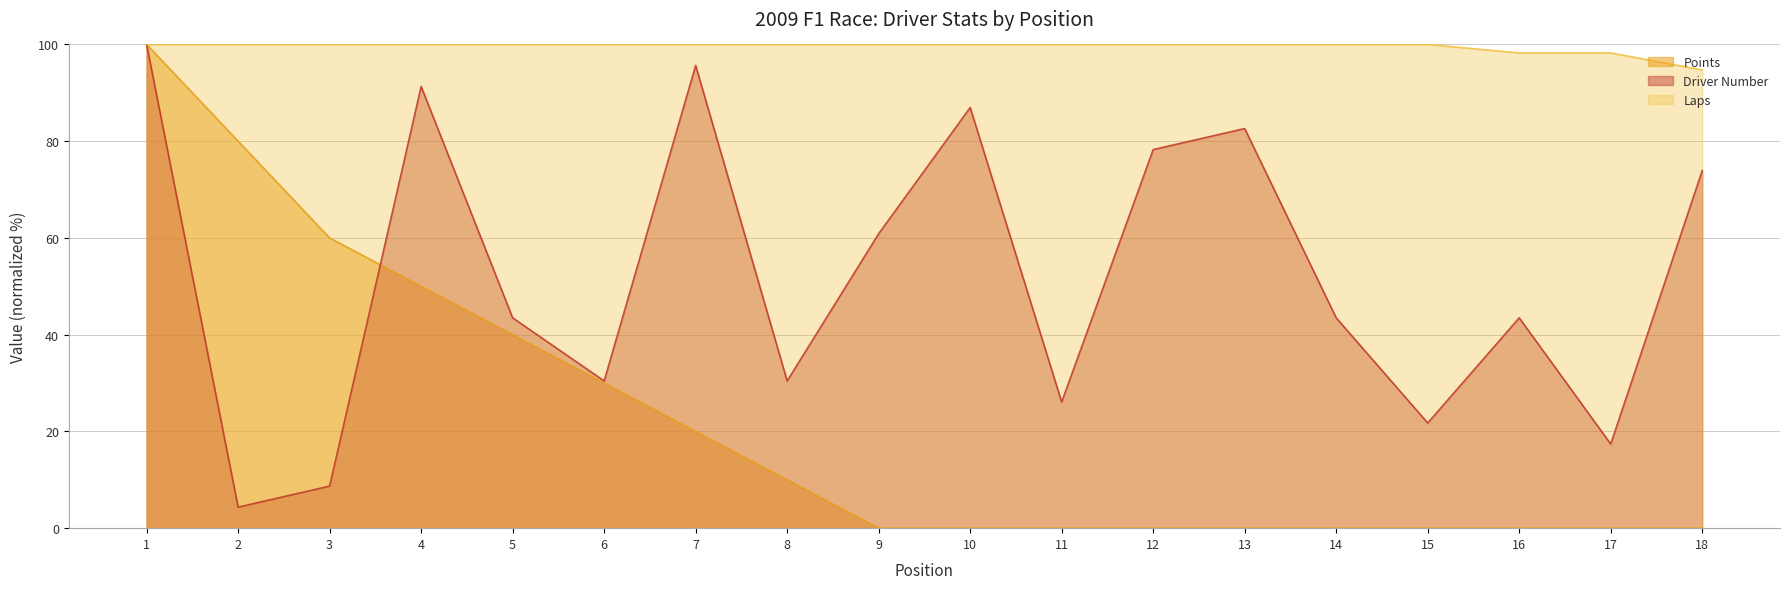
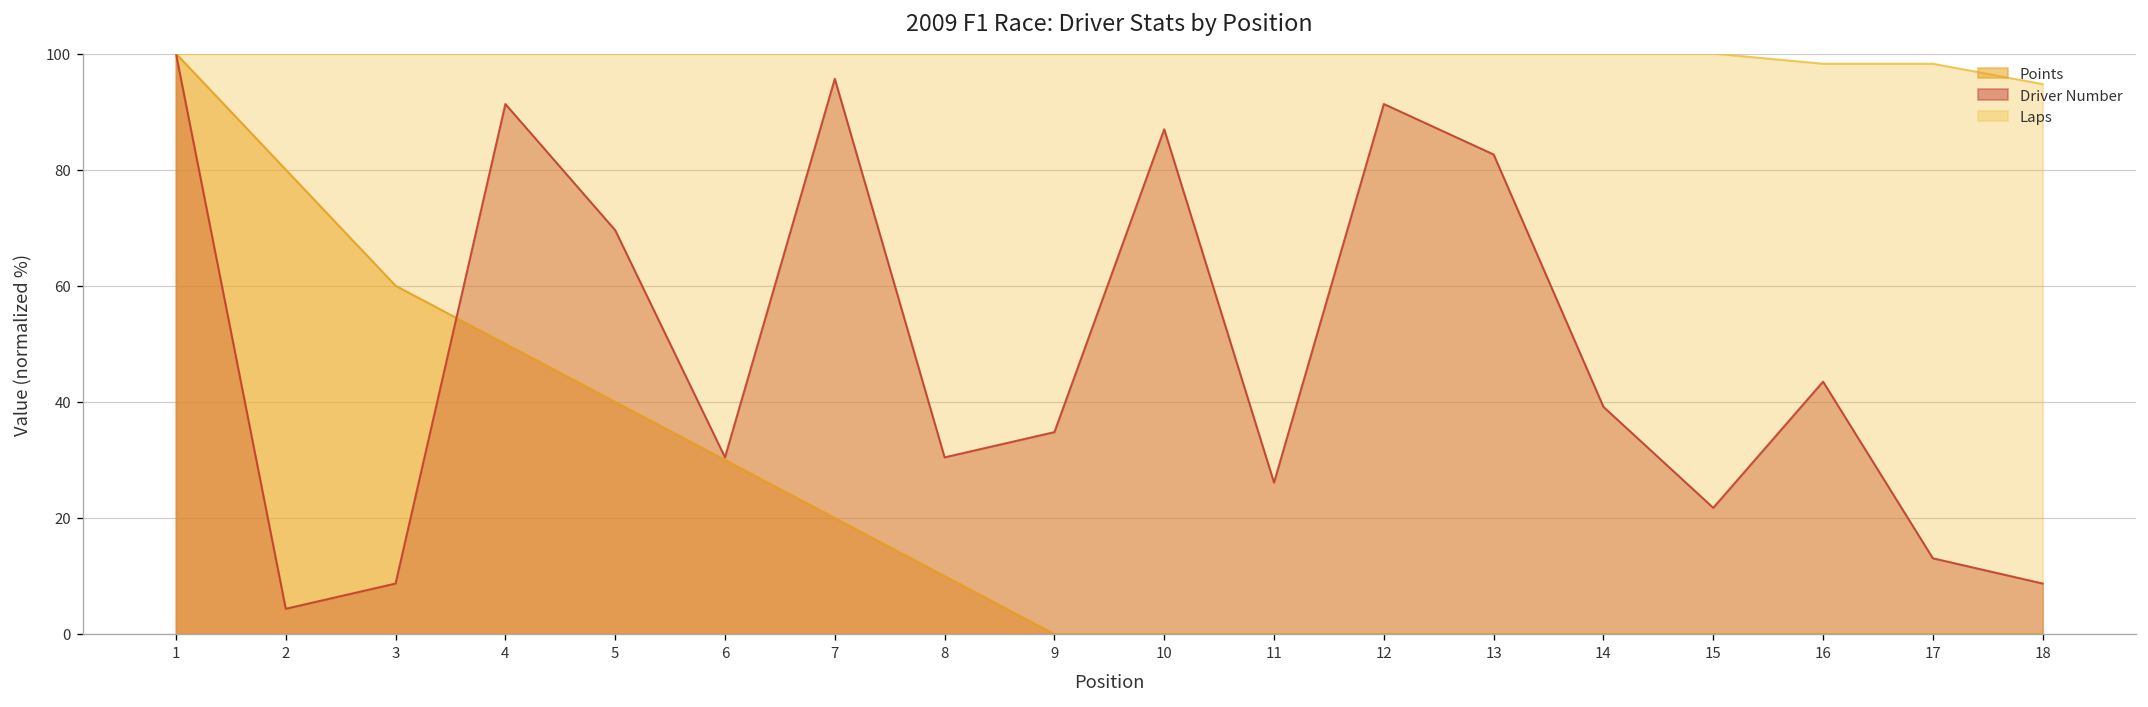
  {
    "Driver Number": {
      "2": 4,
      "3": 9,
      "4": 91,
-     "5": 43,
+     "5": 70,
      "7": 96,
      "8": 30,
-     "9": 61,
+     "9": 35,
      "10": 87,
      "11": 26,
-     "12": 78,
+     "12": 91,
      "13": 83,
-     "14": 43,
+     "14": 39,
      "15": 22,
      "16": 43,
-     "17": 17,
-     "18": 74
+     "17": 13,
+     "18": 9
    }
  }
